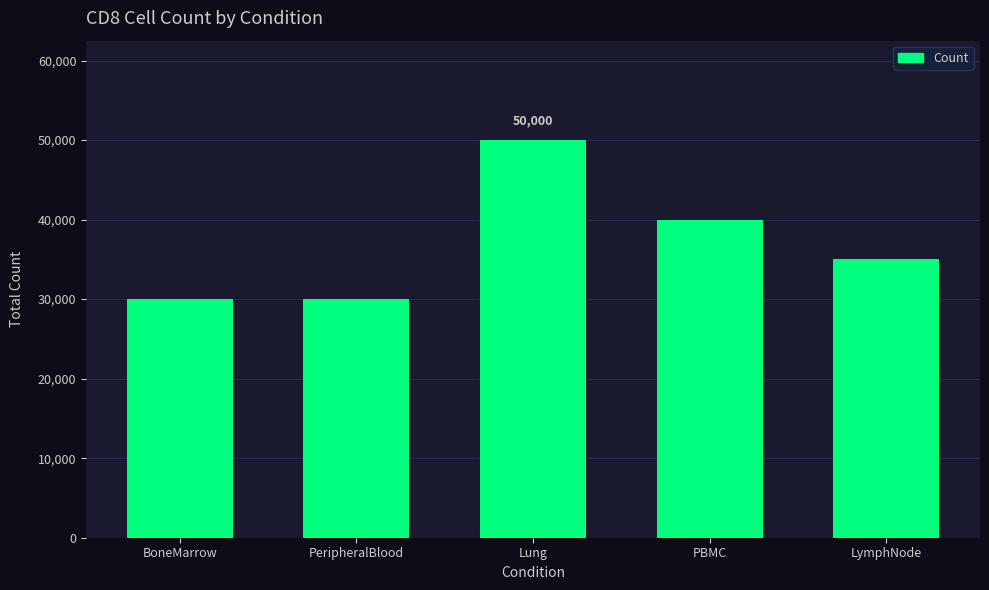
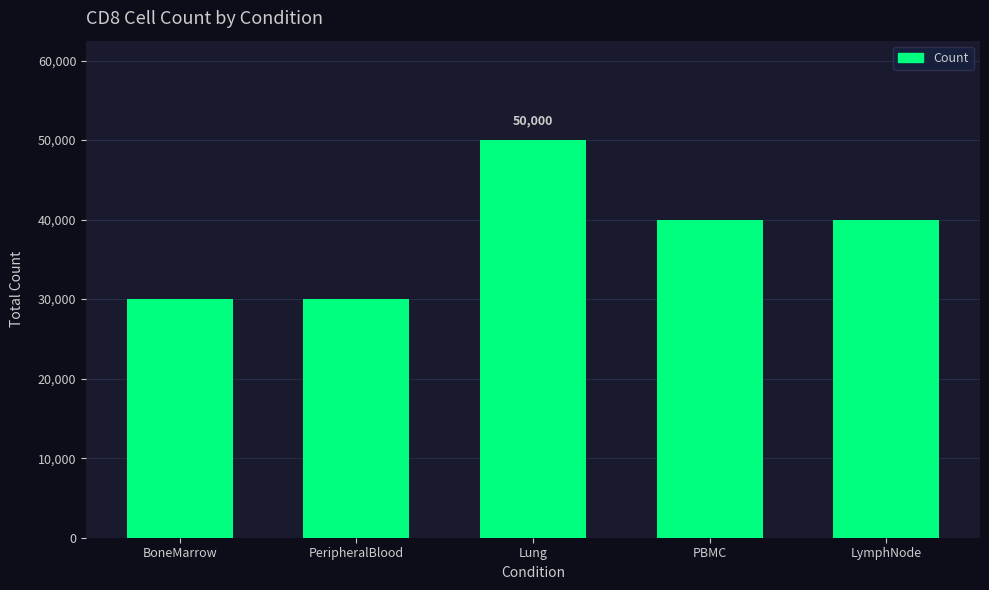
  {
    "BoneMarrow": "30,000",
    "PeripheralBlood": "30,000",
    "PBMC": "40,000",
-   "LymphNode": "35,000"
+   "LymphNode": "40,000"
  }
